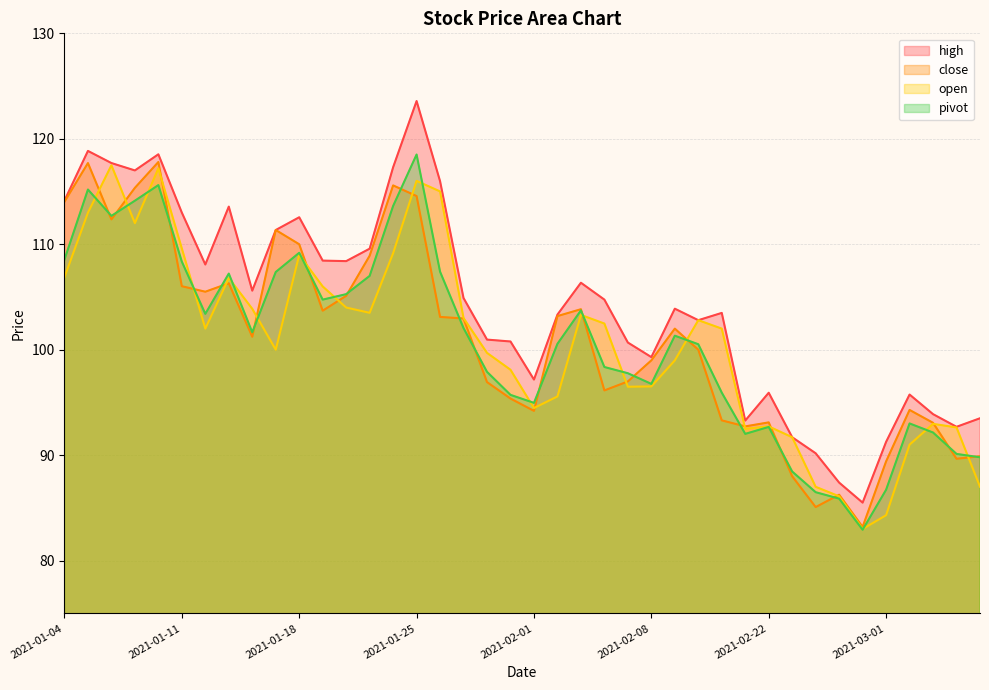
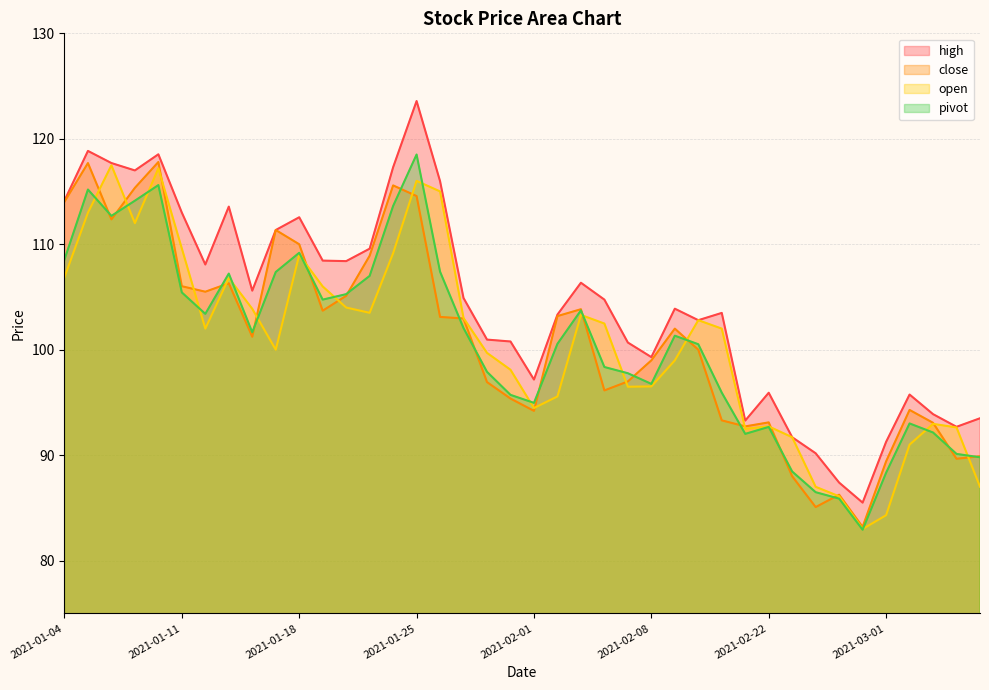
  {
    "pivot": {
      "2021-01-04": 108.6,
-     "2021-01-11": 108.4,
+     "2021-01-11": 105.4,
      "2021-01-25": 118.5,
      "2021-02-01": 95.0,
-     "2021-03-01": 86.7
+     "2021-03-01": 88.3
    }
  }
